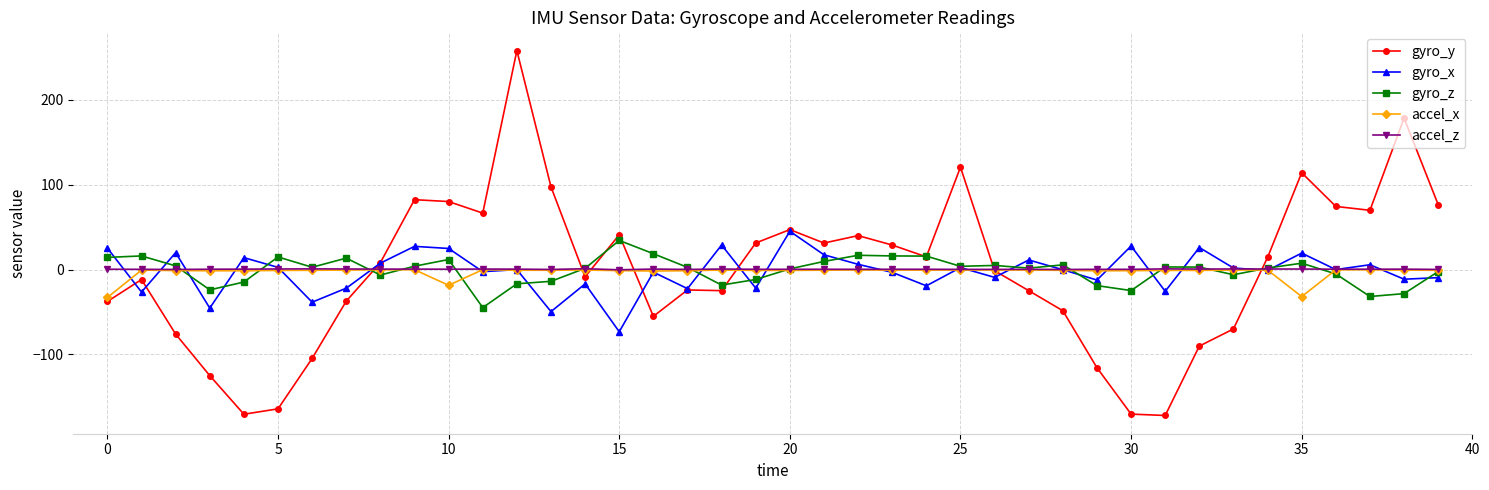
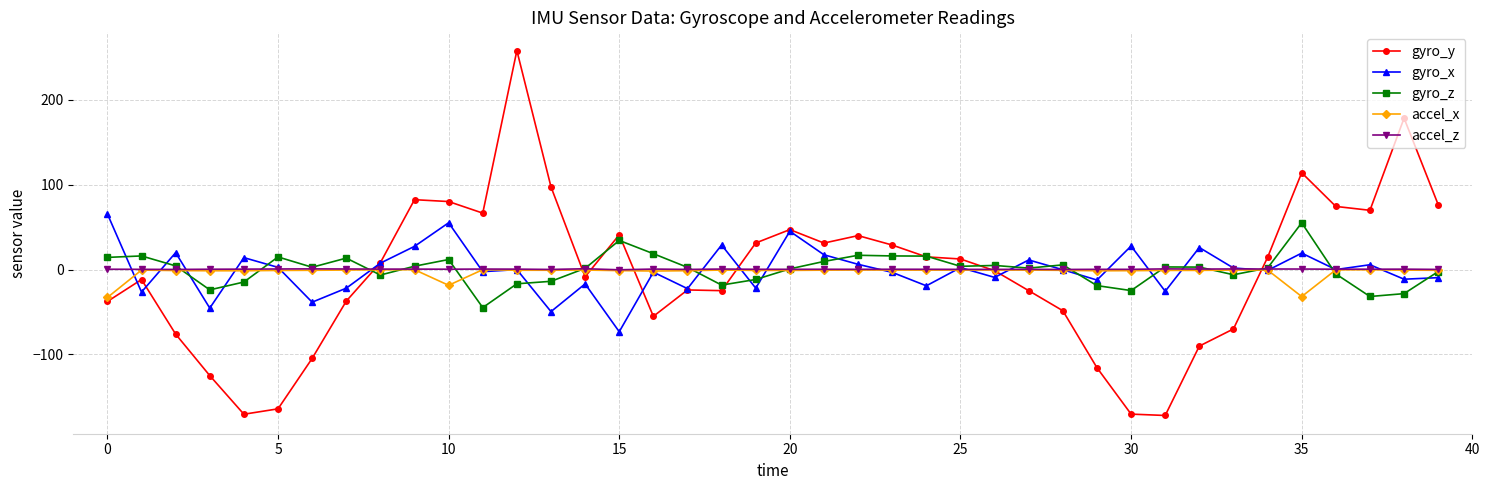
  {
    "gyro_y": {
      "0": -40,
      "5": -160,
      "10": 80,
      "15": 40,
-     "25": 120,
+     "25": 10,
      "30": -170,
      "35": 110
    },
    "gyro_x": {
-     "0": 30,
-     "10": 20,
+     "0": 70,
+     "10": 60,
      "15": -70,
      "30": 30,
      "35": 20
    },
    "gyro_z": {
      "0": 10,
      "5": 10,
      "10": 10,
      "15": 30,
      "30": -20,
-     "35": 10
+     "35": 50
    },
    "accel_x": {
      "0": -30,
      "10": -20,
      "35": -30
    },
    "accel_z": {
      "0": 0,
      "10": 0,
      "35": 0
    }
  }
